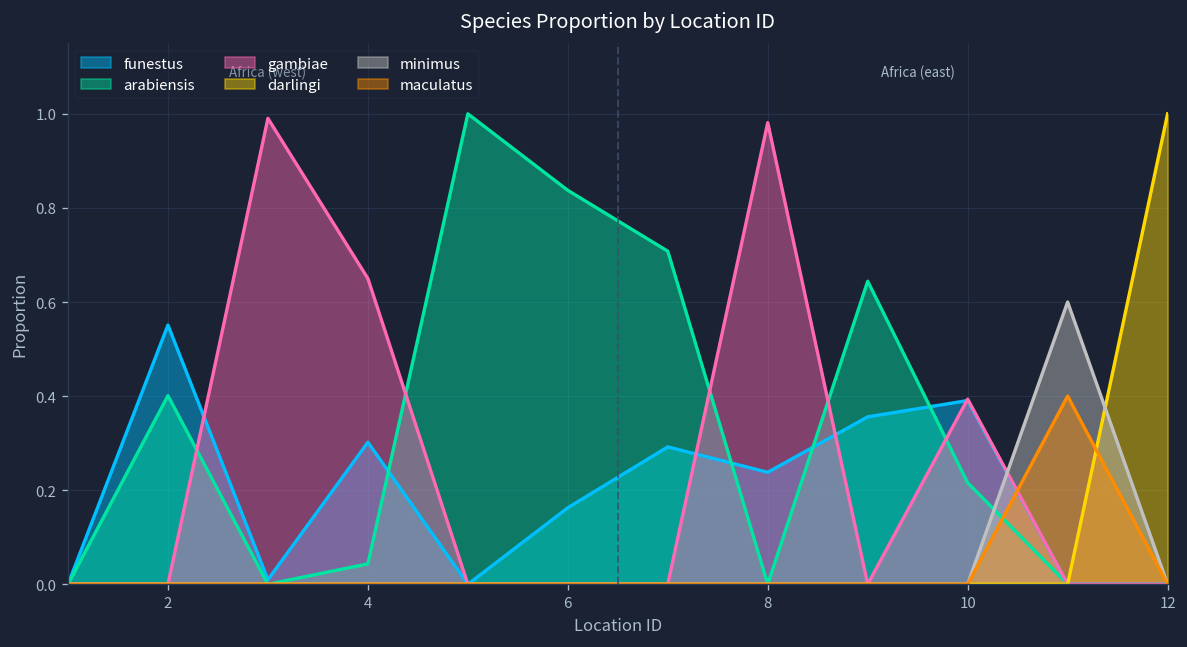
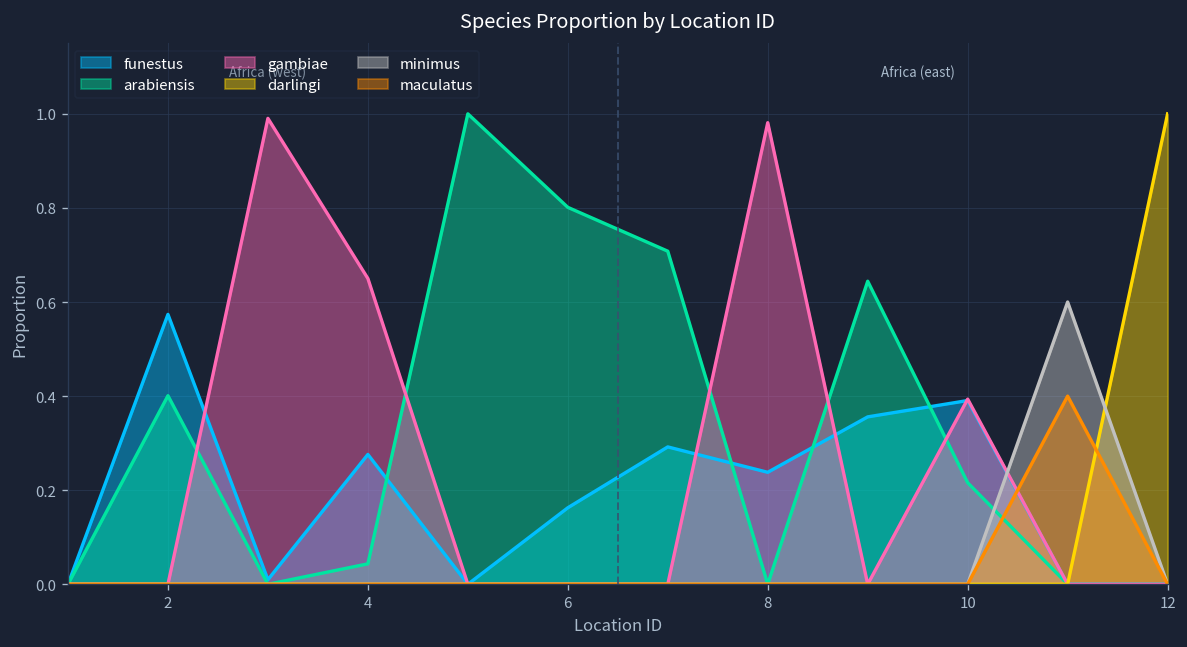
  {
    "funestus": {
-     "2": 0.55,
-     "4": 0.30,
+     "2": 0.57,
+     "4": 0.28,
      "6": 0.16,
      "8": 0.24
    },
    "arabiensis": {
      "2": 0.40,
      "4": 0.04,
-     "6": 0.84,
+     "6": 0.80,
      "10": 0.22
    },
    "gambiae": {
      "4": 0.65,
      "8": 0.98
    }
  }
